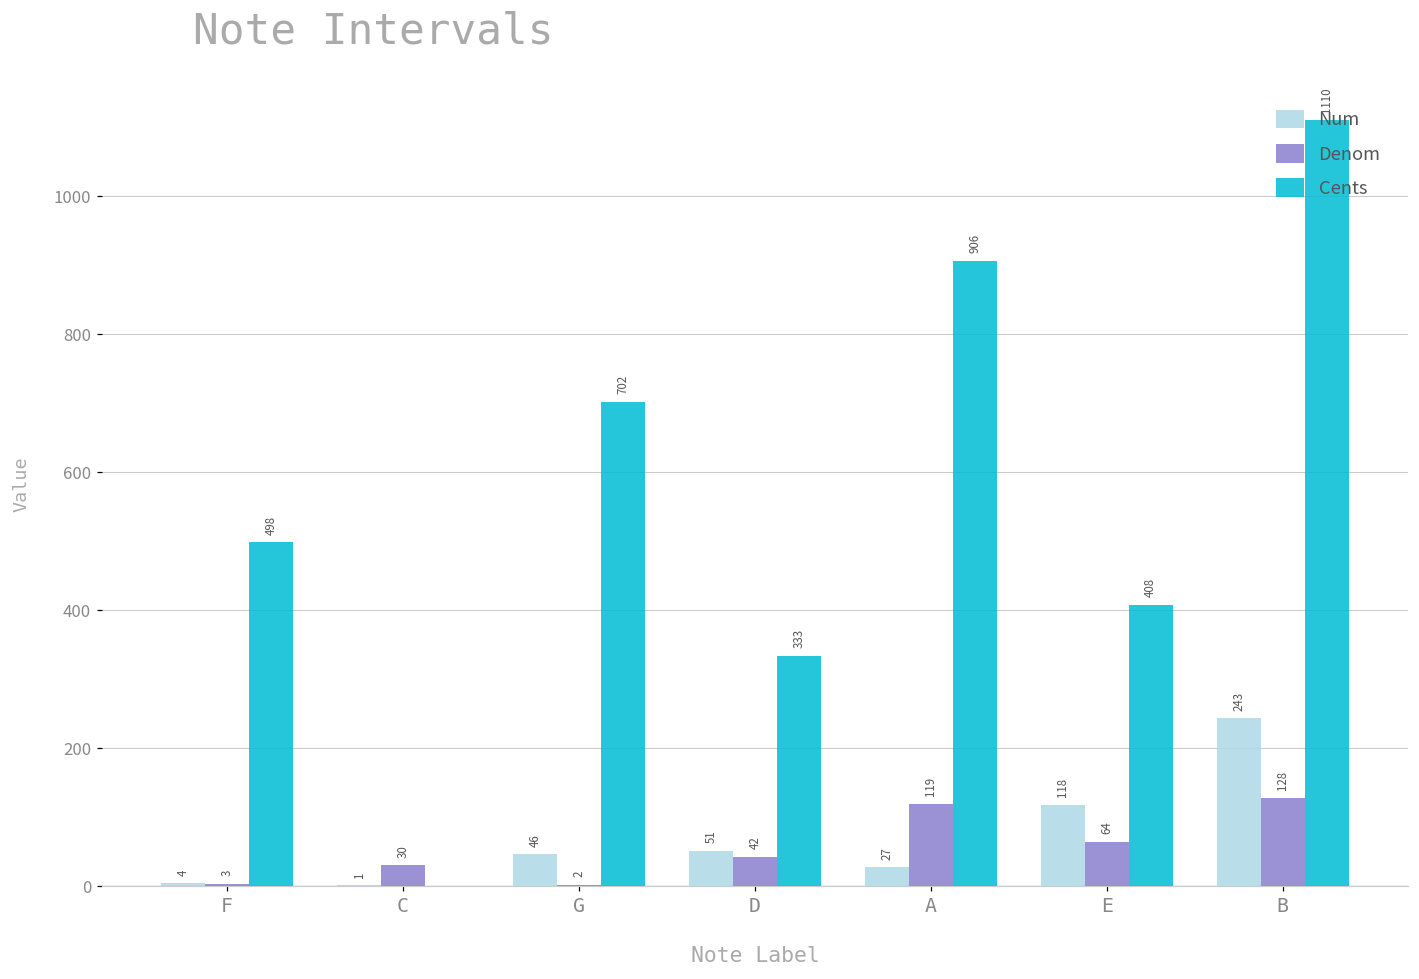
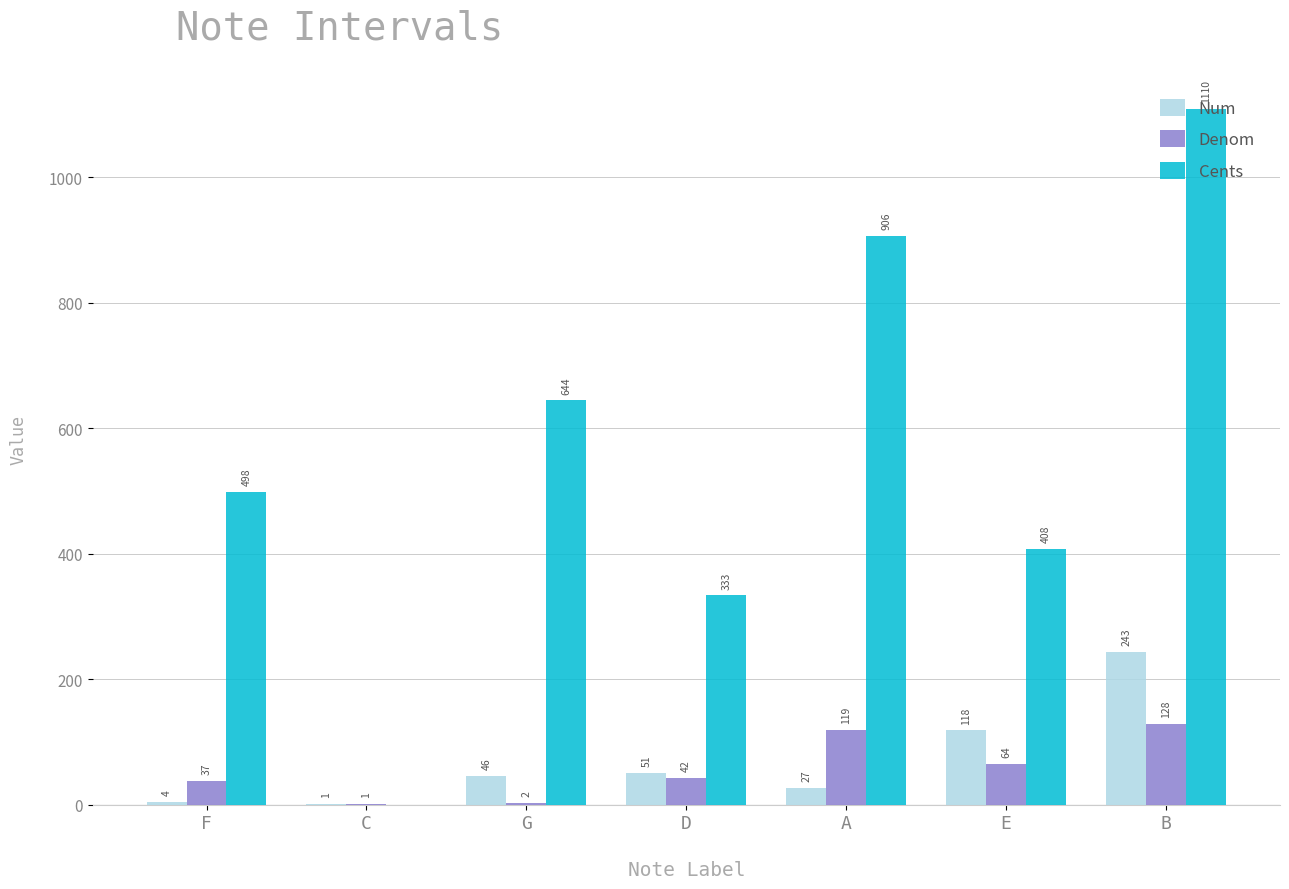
  {
    "Num": {
      "F": 4,
      "C": 1,
      "G": 46,
      "D": 51,
      "A": 27,
      "E": 118,
      "B": 243
    },
    "Denom": {
-     "F": 3,
-     "C": 30,
+     "F": 37,
+     "C": 1,
      "G": 2,
      "D": 42,
      "A": 119,
      "E": 64,
      "B": 128
    },
    "Cents": {
      "F": 498,
-     "G": 702,
+     "G": 644,
      "D": 333,
      "A": 906,
      "E": 408,
      "B": 1110
    }
  }
